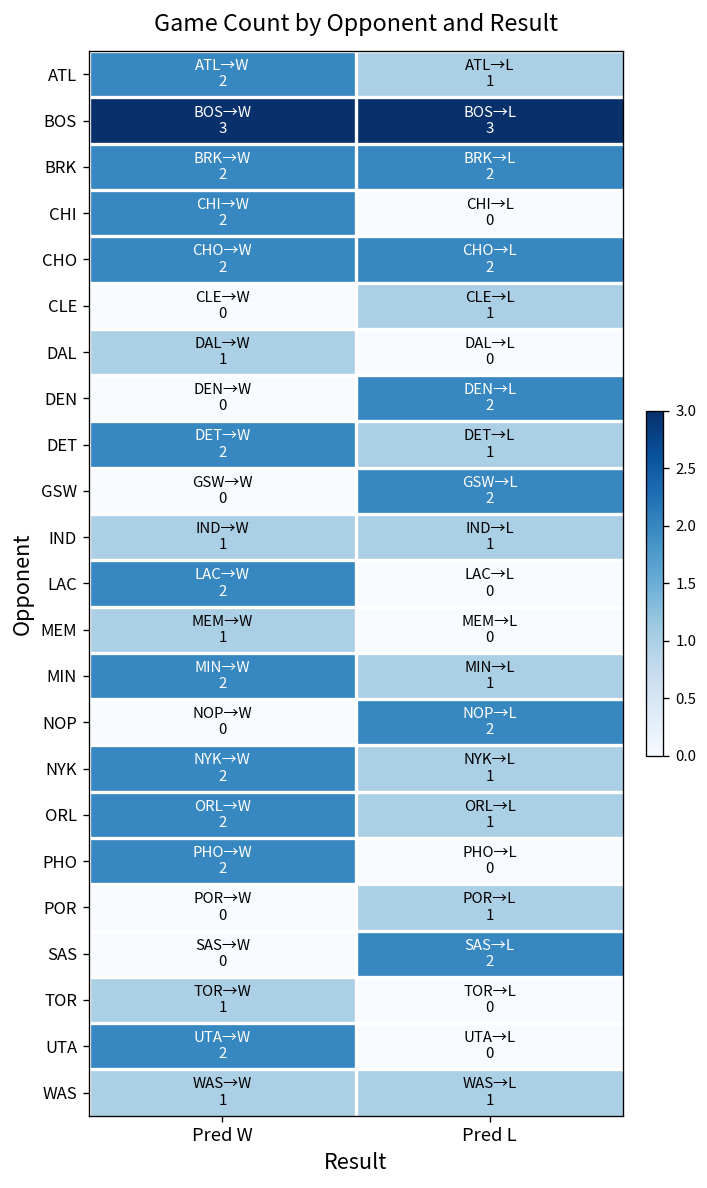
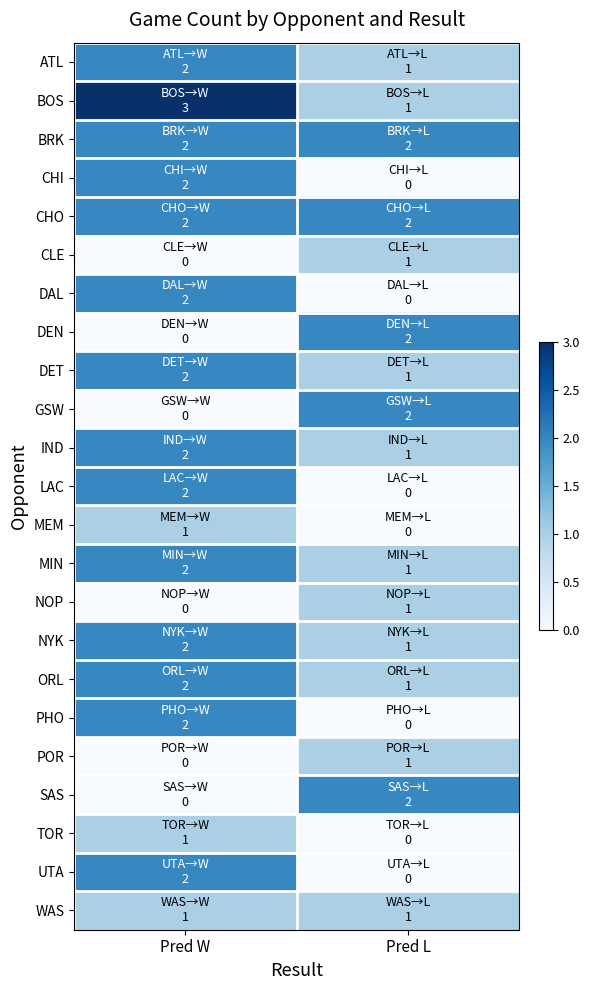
  {
    "ATL": {
      "Pred W": 2,
      "Pred L": 1
    },
    "BOS": {
      "Pred W": 3,
-     "Pred L": 3
+     "Pred L": 1
    },
    "BRK": {
      "Pred W": 2,
      "Pred L": 2
    },
    "CHI": {
      "Pred W": 2,
      "Pred L": 0
    },
    "CHO": {
      "Pred W": 2,
      "Pred L": 2
    },
    "CLE": {
      "Pred W": 0,
      "Pred L": 1
    },
    "DAL": {
-     "Pred W": 1,
+     "Pred W": 2,
      "Pred L": 0
    },
    "DEN": {
      "Pred W": 0,
      "Pred L": 2
    },
    "DET": {
      "Pred W": 2,
      "Pred L": 1
    },
    "GSW": {
      "Pred W": 0,
      "Pred L": 2
    },
    "IND": {
-     "Pred W": 1,
+     "Pred W": 2,
      "Pred L": 1
    },
    "LAC": {
      "Pred W": 2,
      "Pred L": 0
    },
    "MEM": {
      "Pred W": 1,
      "Pred L": 0
    },
    "MIN": {
      "Pred W": 2,
      "Pred L": 1
    },
    "NOP": {
      "Pred W": 0,
-     "Pred L": 2
+     "Pred L": 1
    },
    "NYK": {
      "Pred W": 2,
      "Pred L": 1
    },
    "ORL": {
      "Pred W": 2,
      "Pred L": 1
    },
    "PHO": {
      "Pred W": 2,
      "Pred L": 0
    },
    "POR": {
      "Pred W": 0,
      "Pred L": 1
    },
    "SAS": {
      "Pred W": 0,
      "Pred L": 2
    },
    "TOR": {
      "Pred W": 1,
      "Pred L": 0
    },
    "UTA": {
      "Pred W": 2,
      "Pred L": 0
    },
    "WAS": {
      "Pred W": 1,
      "Pred L": 1
    }
  }
